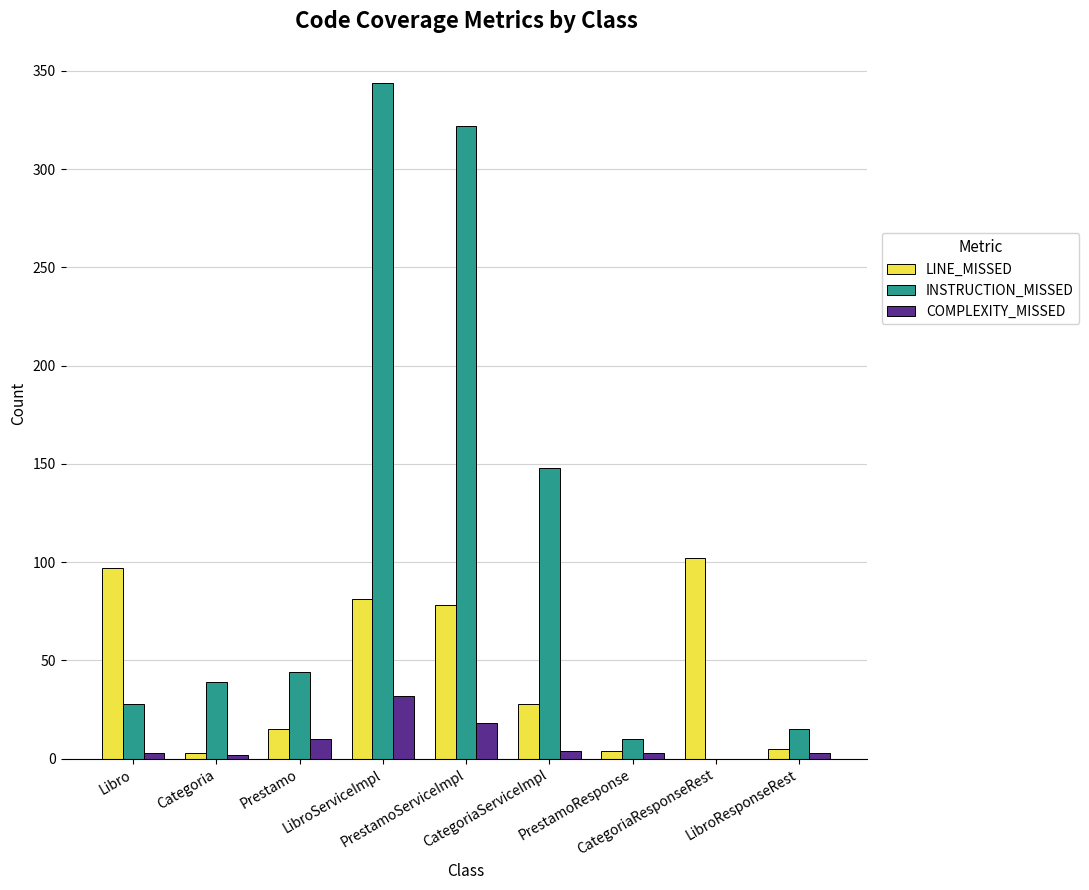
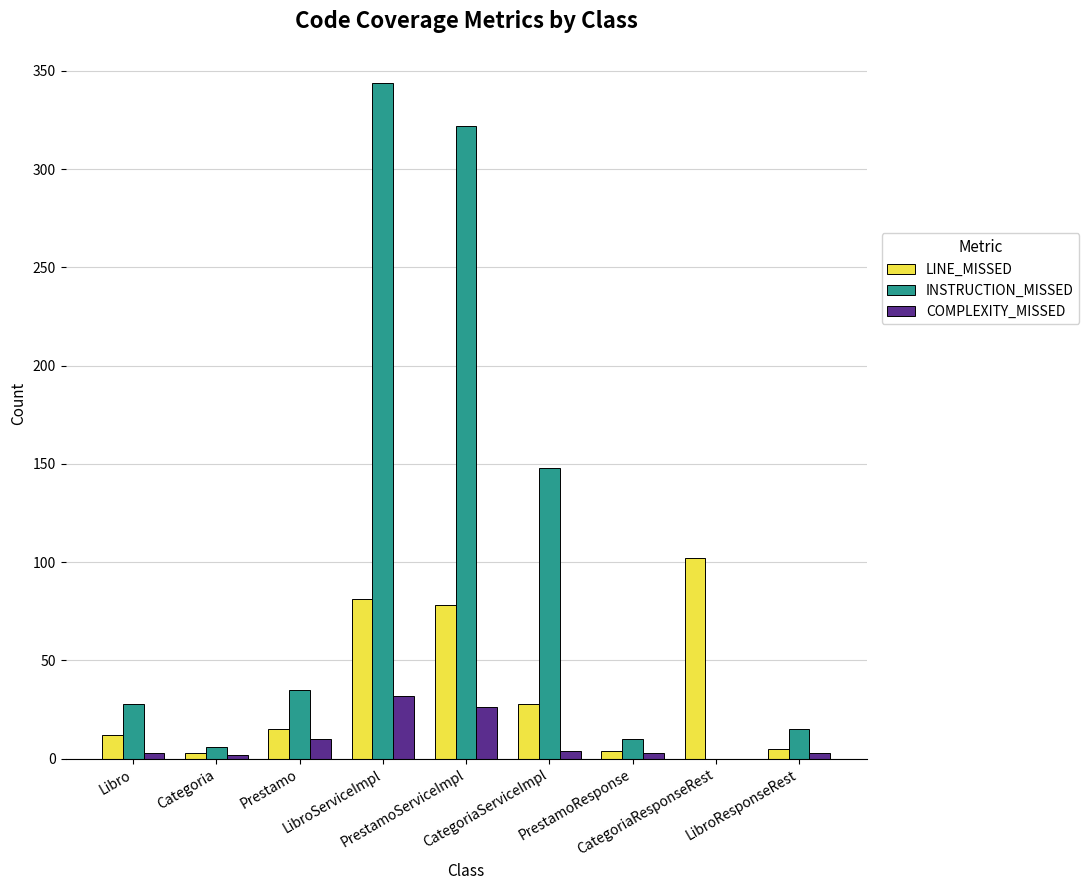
  {
    "LINE_MISSED": {
-     "Libro": 97,
+     "Libro": 12,
      "Categoria": 3,
      "Prestamo": 15,
      "LibroServiceImpl": 81,
      "PrestamoServiceImpl": 78,
      "CategoriaServiceImpl": 28,
      "PrestamoResponse": 4,
      "CategoriaResponseRest": 102,
      "LibroResponseRest": 5
    },
    "INSTRUCTION_MISSED": {
      "Libro": 28,
-     "Categoria": 39,
-     "Prestamo": 44,
+     "Categoria": 6,
+     "Prestamo": 35,
      "LibroServiceImpl": 344,
      "PrestamoServiceImpl": 322,
      "CategoriaServiceImpl": 148,
      "PrestamoResponse": 10,
      "CategoriaResponseRest": 0,
      "LibroResponseRest": 15
    },
    "COMPLEXITY_MISSED": {
      "Libro": 3,
      "Categoria": 2,
      "Prestamo": 10,
      "LibroServiceImpl": 32,
-     "PrestamoServiceImpl": 18,
+     "PrestamoServiceImpl": 26,
      "CategoriaServiceImpl": 4,
      "PrestamoResponse": 3,
      "CategoriaResponseRest": 0,
      "LibroResponseRest": 3
    }
  }
